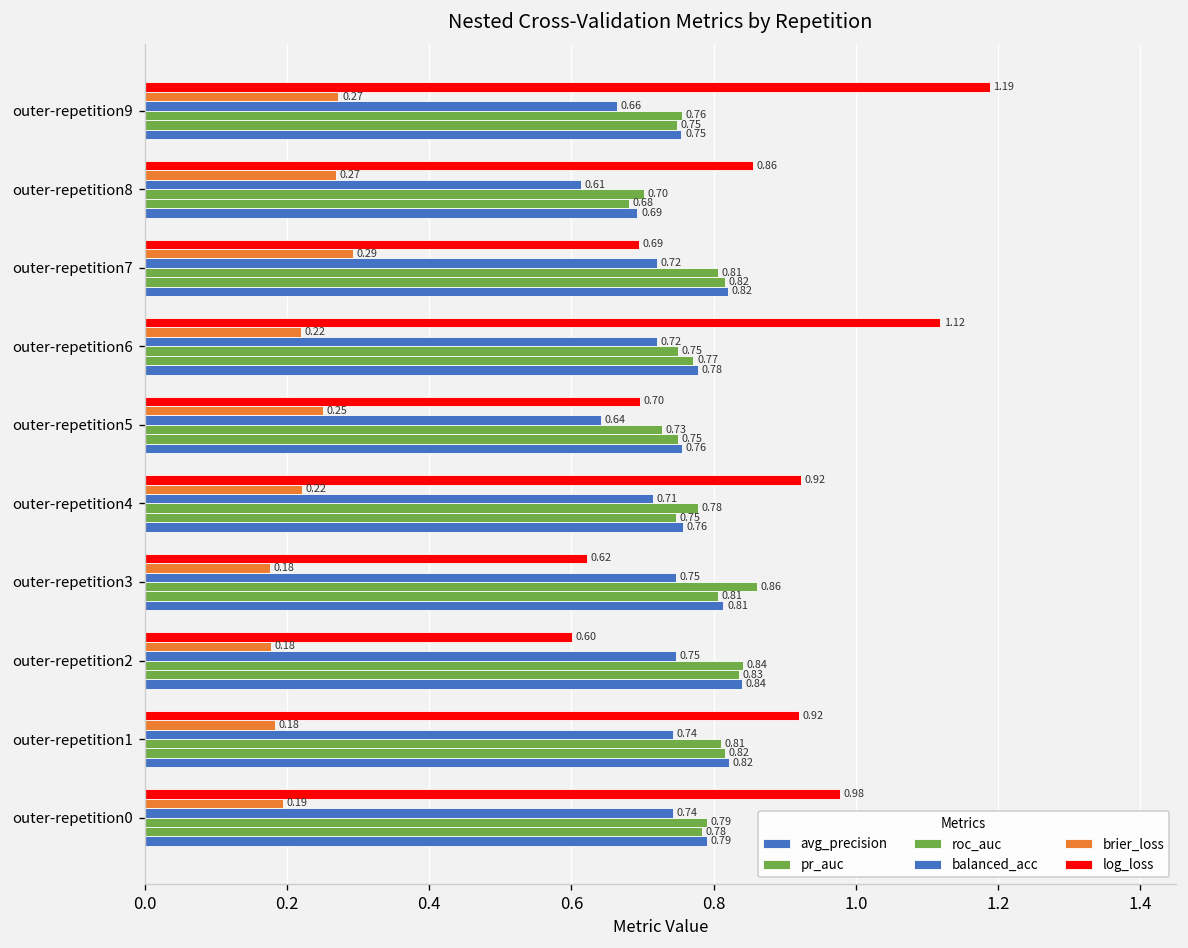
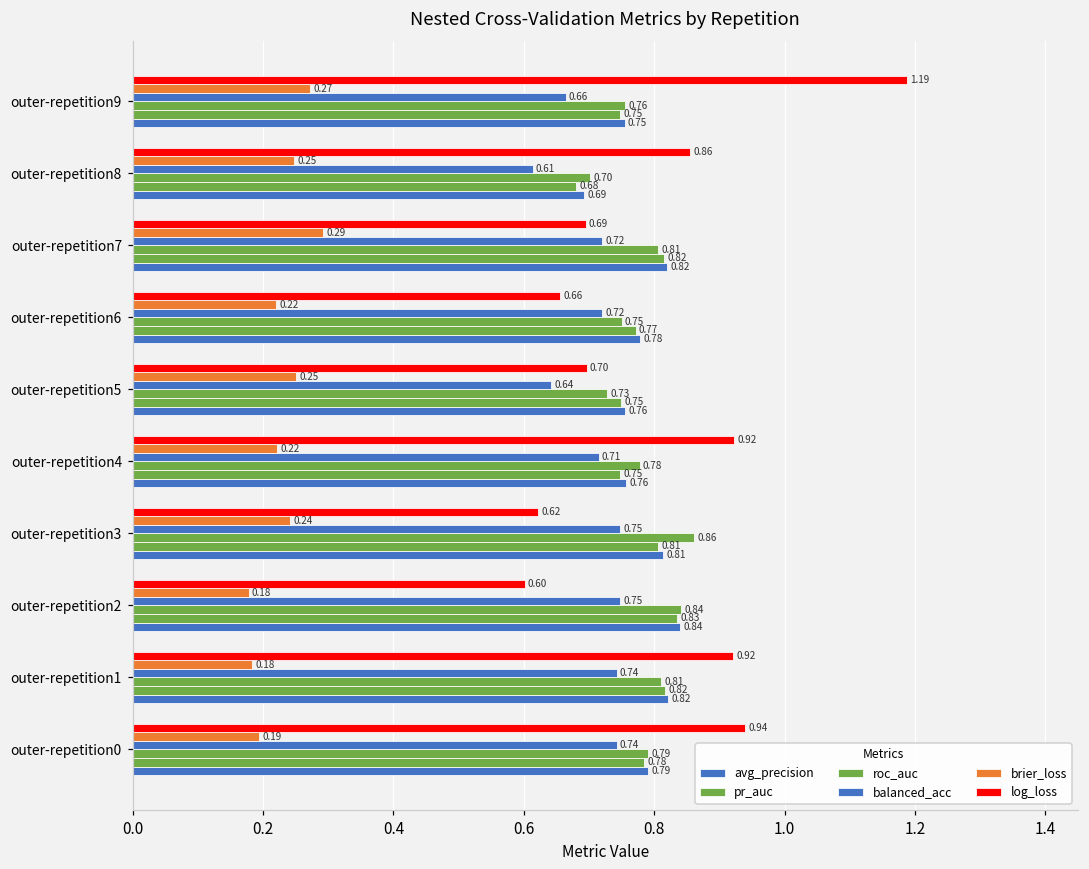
  {
    "brier_loss": {
      "outer-repetition9": 0.27,
-     "outer-repetition8": 0.27,
+     "outer-repetition8": 0.25,
      "outer-repetition7": 0.29,
      "outer-repetition6": 0.22,
      "outer-repetition5": 0.25,
      "outer-repetition4": 0.22,
-     "outer-repetition3": 0.18,
+     "outer-repetition3": 0.24,
      "outer-repetition2": 0.18,
      "outer-repetition1": 0.18,
      "outer-repetition0": 0.19
    },
    "log_loss": {
      "outer-repetition9": 1.19,
      "outer-repetition8": 0.86,
      "outer-repetition7": 0.69,
-     "outer-repetition6": 1.12,
+     "outer-repetition6": 0.66,
      "outer-repetition5": 0.70,
      "outer-repetition4": 0.92,
      "outer-repetition3": 0.62,
      "outer-repetition2": 0.60,
      "outer-repetition1": 0.92,
-     "outer-repetition0": 0.98
+     "outer-repetition0": 0.94
    }
  }
